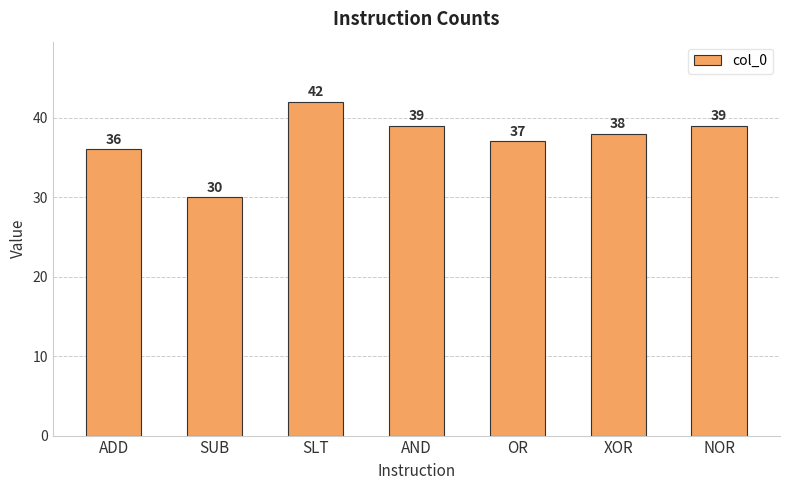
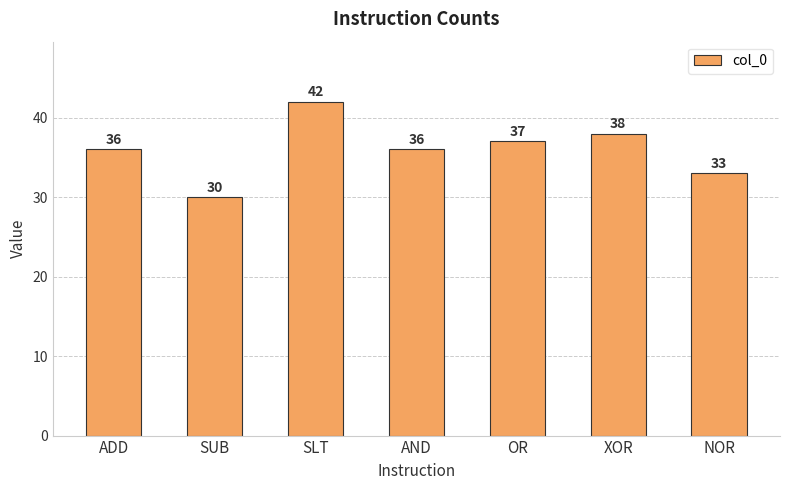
  {
    "ADD": 36,
    "SUB": 30,
    "SLT": 42,
-   "AND": 39,
+   "AND": 36,
    "OR": 37,
    "XOR": 38,
-   "NOR": 39
+   "NOR": 33
  }
